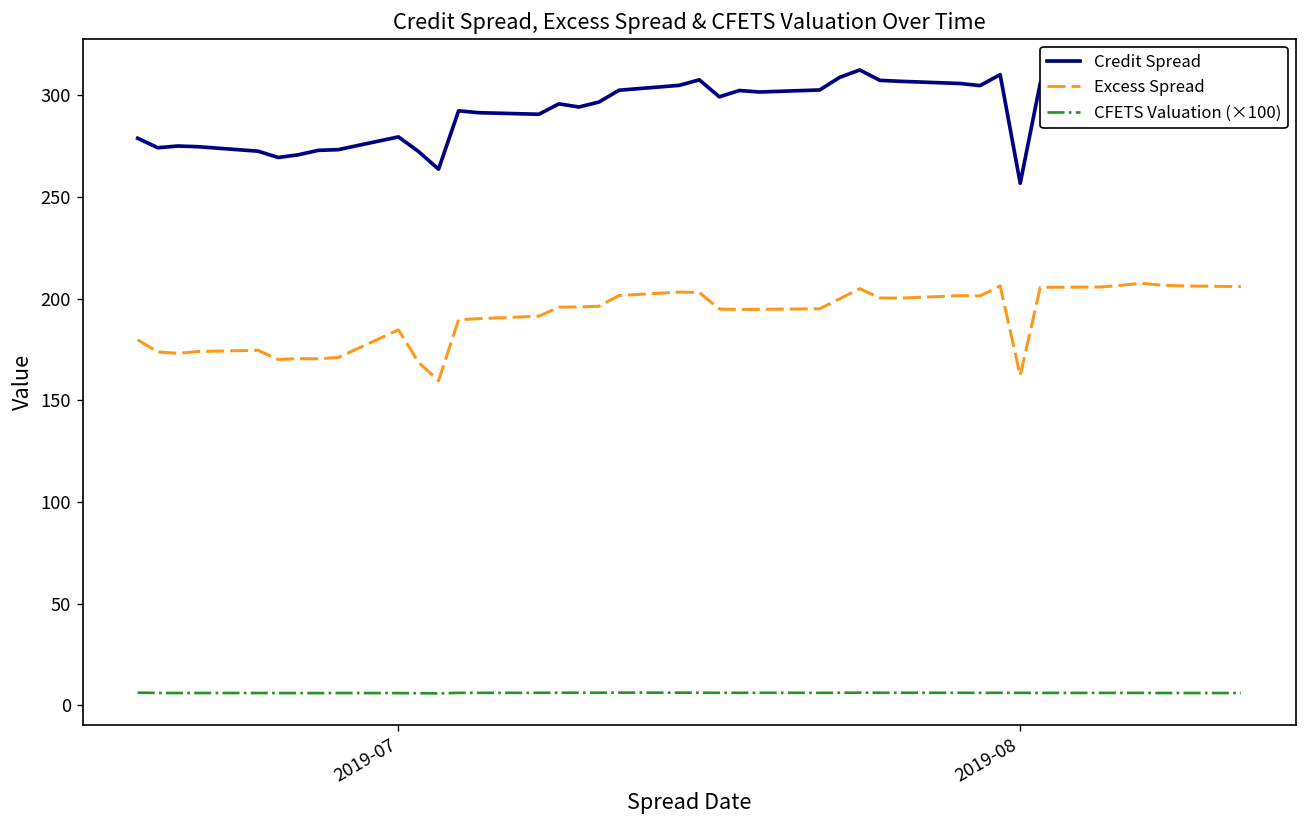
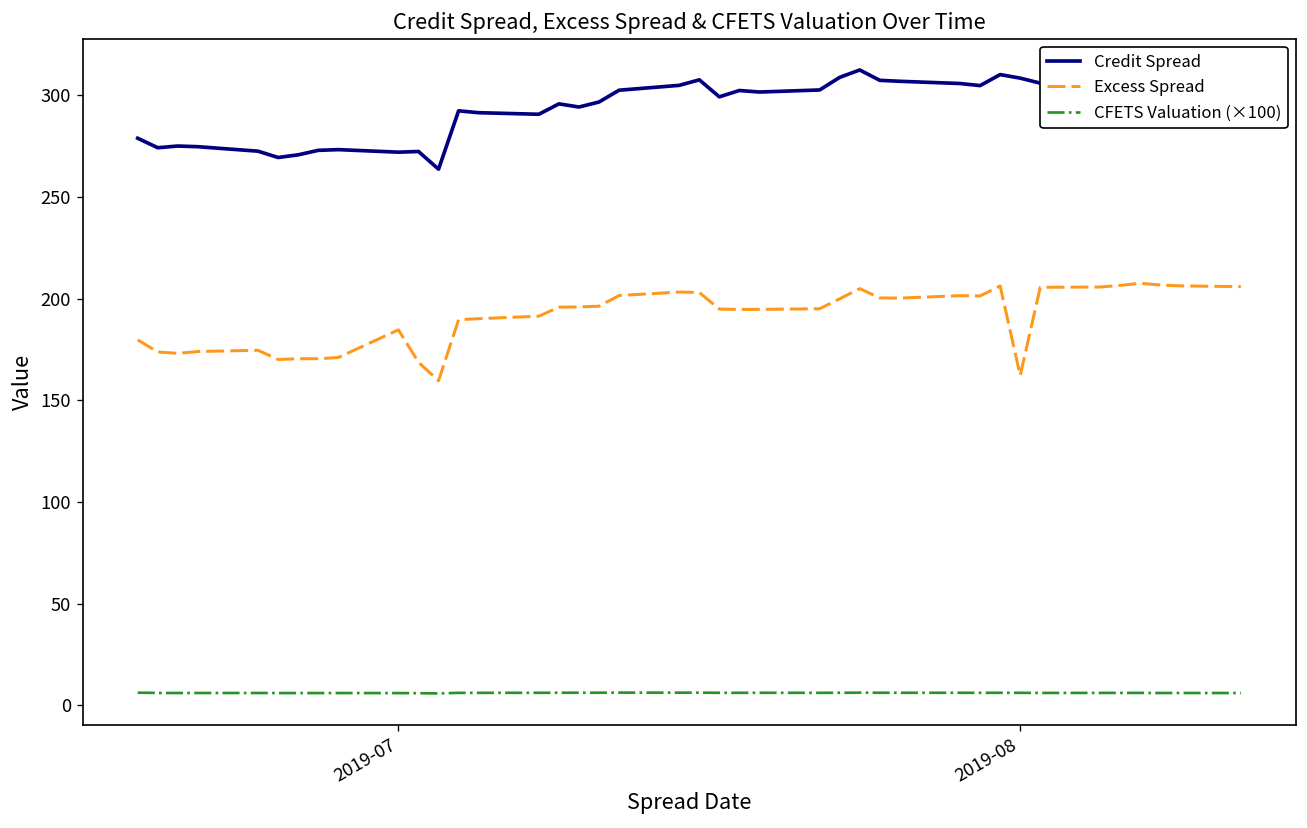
  {
    "Credit Spread": {
-     "2019-07": 280,
-     "2019-08": 257
+     "2019-07": 272,
+     "2019-08": 309
    },
    "Excess Spread": {
      "2019-07": 185,
      "2019-08": 162
    },
    "CFETS Valuation (×100)": {
      "2019-07": 6,
      "2019-08": 6
    }
  }
